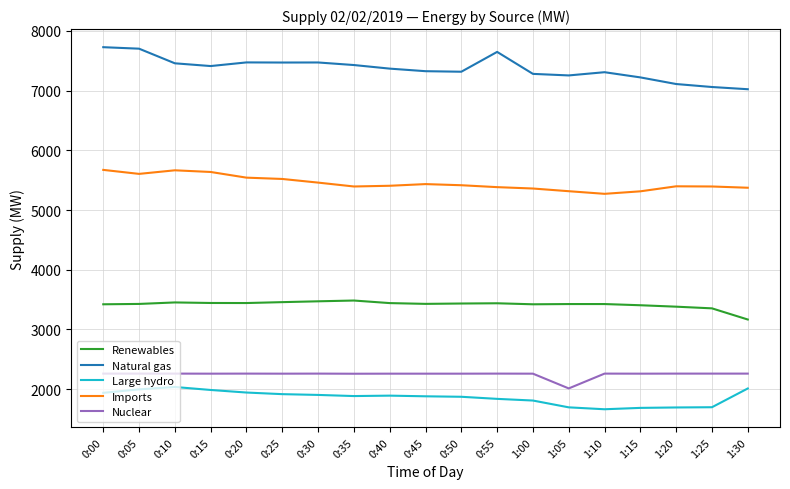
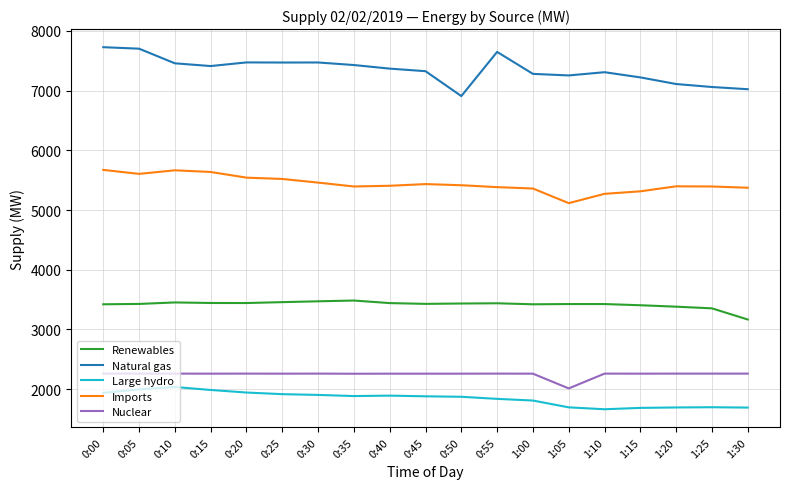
  {
    "Renewables": {
      "0:00": 3400,
      "0:05": 3400,
      "0:10": 3500,
      "0:15": 3400,
      "0:20": 3400,
      "0:25": 3500,
      "0:30": 3500,
      "0:35": 3500,
      "0:40": 3400,
      "0:45": 3400,
      "0:50": 3400,
      "0:55": 3400,
      "1:00": 3400,
      "1:05": 3400,
      "1:10": 3400,
      "1:15": 3400,
      "1:20": 3400,
      "1:25": 3400,
      "1:30": 3200
    },
    "Natural gas": {
      "0:00": 7700,
      "0:05": 7700,
      "0:10": 7500,
      "0:15": 7400,
      "0:20": 7500,
      "0:25": 7500,
      "0:30": 7500,
      "0:35": 7400,
      "0:40": 7400,
      "0:45": 7300,
-     "0:50": 7300,
+     "0:50": 6900,
      "0:55": 7600,
      "1:00": 7300,
      "1:05": 7300,
      "1:10": 7300,
      "1:15": 7200,
      "1:20": 7100,
      "1:25": 7100,
      "1:30": 7000
    },
    "Large hydro": {
      "0:15": 2000,
      "0:20": 1900,
      "0:25": 1900,
      "0:30": 1900,
      "0:35": 1900,
      "0:40": 1900,
      "0:45": 1900,
      "0:50": 1900,
      "0:55": 1800,
      "1:00": 1800,
      "1:05": 1700,
      "1:10": 1700,
      "1:15": 1700,
      "1:20": 1700,
      "1:25": 1700,
-     "1:30": 2000
+     "1:30": 1700
    },
    "Imports": {
      "0:00": 5700,
      "0:05": 5600,
      "0:10": 5700,
      "0:15": 5600,
      "0:20": 5500,
      "0:25": 5500,
      "0:30": 5500,
      "0:35": 5400,
      "0:40": 5400,
      "0:45": 5400,
      "0:50": 5400,
      "0:55": 5400,
      "1:00": 5400,
-     "1:05": 5300,
+     "1:05": 5100,
      "1:10": 5300,
      "1:15": 5300,
      "1:20": 5400,
      "1:25": 5400,
      "1:30": 5400
    },
    "Nuclear": {
      "0:15": 2300,
      "0:20": 2300,
      "0:25": 2300,
      "0:30": 2300,
      "0:35": 2300,
      "0:40": 2300,
      "0:45": 2300,
      "0:50": 2300,
      "0:55": 2300,
      "1:00": 2300,
      "1:05": 2000,
      "1:10": 2300,
      "1:15": 2300,
      "1:20": 2300,
      "1:25": 2300,
      "1:30": 2300
    }
  }
